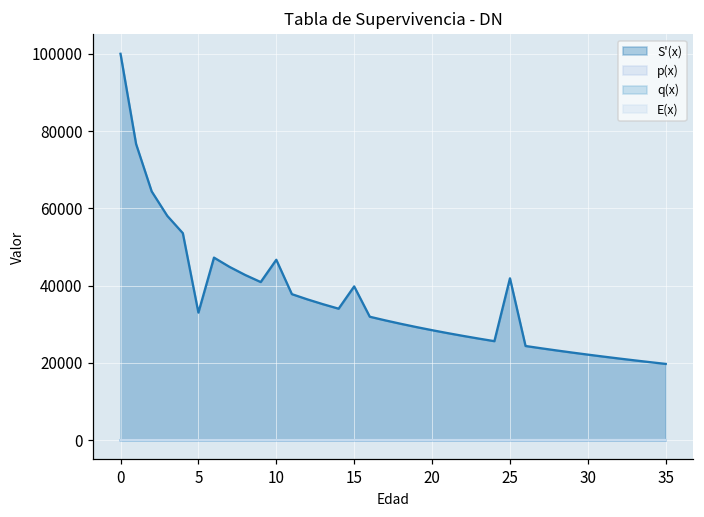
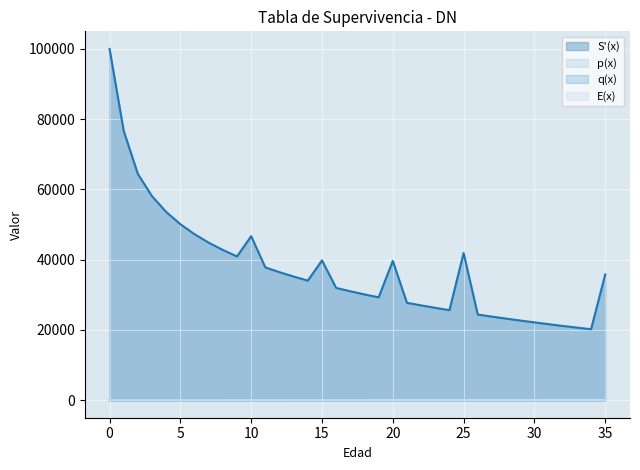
  {
    "S'(x)": {
      "0": 100000,
-     "5": 33000,
+     "5": 50000,
      "10": 47000,
      "15": 40000,
-     "20": 28000,
+     "20": 40000,
      "25": 42000,
      "30": 22000,
-     "35": 20000
+     "35": 36000
    },
    "E(x)": {
      "0": 0,
      "5": 0,
      "10": 0,
      "15": 0,
      "20": 0,
      "25": 0,
      "30": 0,
      "35": 0
    }
  }
